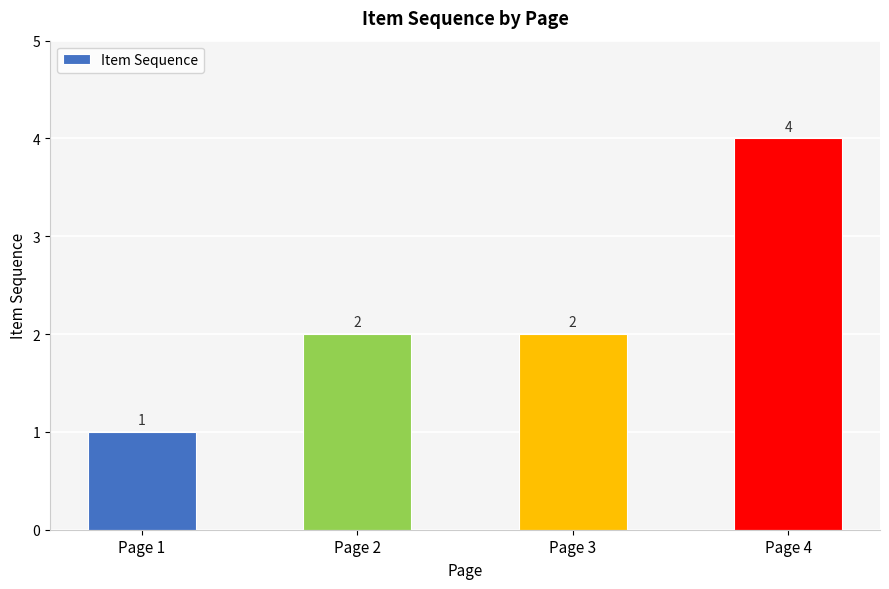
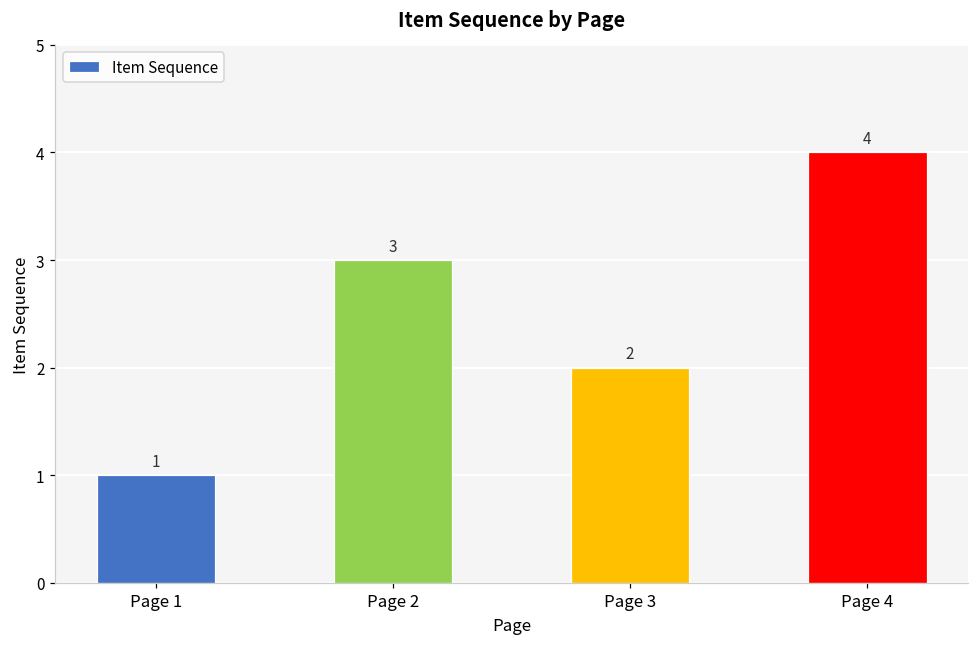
  {
    "Page 1": 1,
-   "Page 2": 2,
+   "Page 2": 3,
    "Page 3": 2,
    "Page 4": 4
  }
